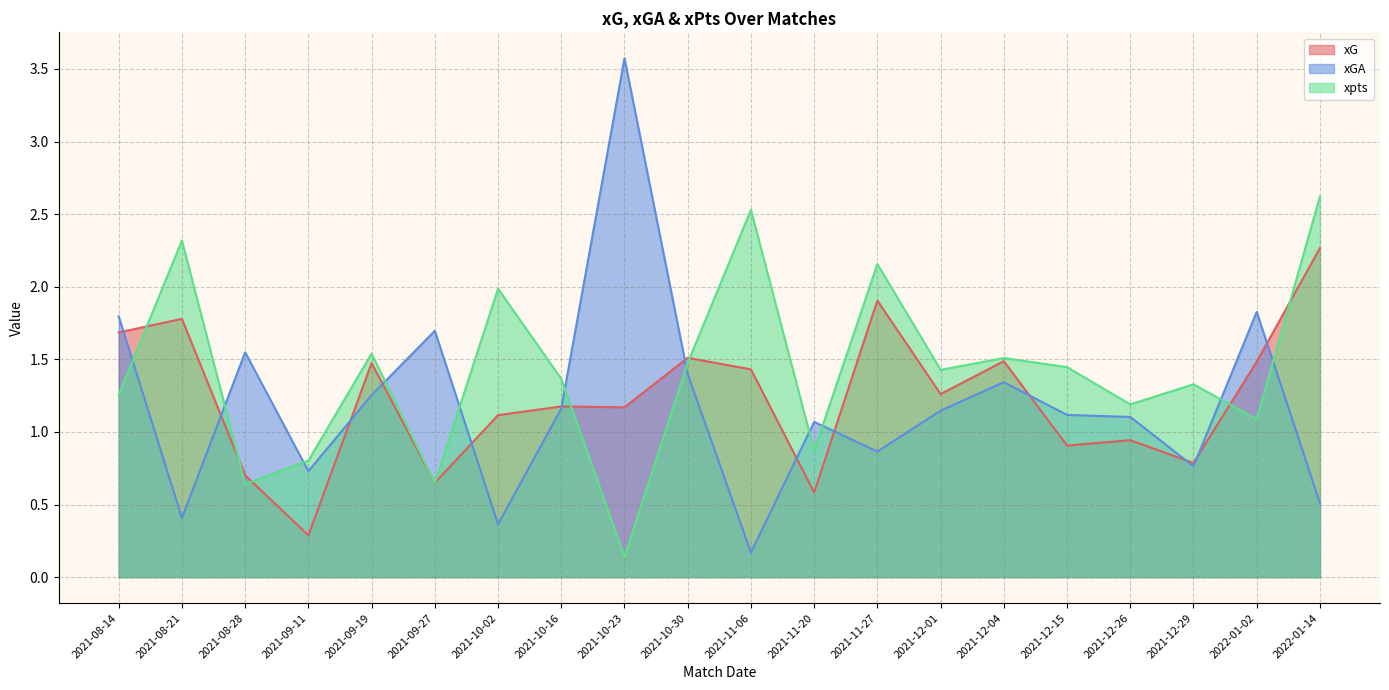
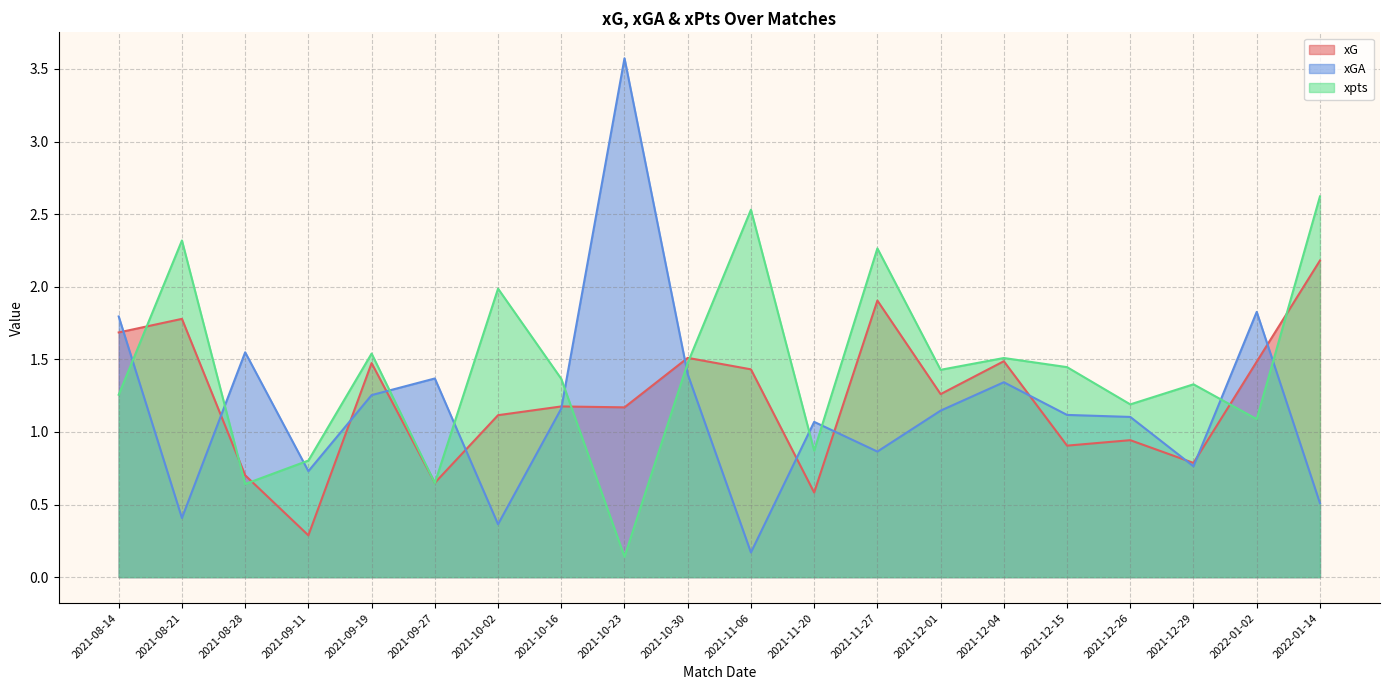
  {
    "xG": {
      "2021-08-14": 1.69,
      "2021-08-21": 1.78,
      "2021-08-28": 0.70,
      "2021-09-11": 0.29,
      "2021-09-19": 1.47,
      "2021-10-02": 1.12,
      "2021-10-23": 1.17,
      "2021-10-30": 1.51,
      "2021-11-06": 1.43,
      "2021-11-20": 0.58,
      "2021-11-27": 1.90,
      "2021-12-01": 1.26,
      "2021-12-04": 1.49,
      "2021-12-15": 0.91,
      "2021-12-26": 0.94,
      "2021-12-29": 0.79,
      "2022-01-02": 1.48,
-     "2022-01-14": 2.27
+     "2022-01-14": 2.18
    },
    "xGA": {
      "2021-08-14": 1.80,
      "2021-08-21": 0.41,
      "2021-08-28": 1.55,
      "2021-09-11": 0.73,
      "2021-09-19": 1.25,
-     "2021-09-27": 1.70,
+     "2021-09-27": 1.37,
      "2021-10-02": 0.36,
      "2021-10-23": 3.57,
      "2021-10-30": 1.40,
      "2021-11-06": 0.17,
      "2021-11-20": 1.07,
      "2021-11-27": 0.86,
      "2021-12-01": 1.15,
      "2021-12-04": 1.34,
      "2021-12-15": 1.12,
      "2021-12-26": 1.10,
      "2021-12-29": 0.76,
      "2022-01-02": 1.83,
      "2022-01-14": 0.51
    },
    "xpts": {
      "2021-08-14": 1.26,
      "2021-08-21": 2.32,
      "2021-08-28": 0.64,
      "2021-09-11": 0.80,
      "2021-09-19": 1.54,
      "2021-10-02": 1.99,
      "2021-10-16": 1.37,
      "2021-10-23": 0.14,
      "2021-10-30": 1.48,
      "2021-11-06": 2.53,
      "2021-11-20": 0.87,
-     "2021-11-27": 2.16,
+     "2021-11-27": 2.26,
      "2021-12-01": 1.43,
      "2021-12-04": 1.51,
      "2021-12-15": 1.45,
      "2021-12-26": 1.19,
      "2021-12-29": 1.33,
      "2022-01-02": 1.09,
      "2022-01-14": 2.62
    }
  }
